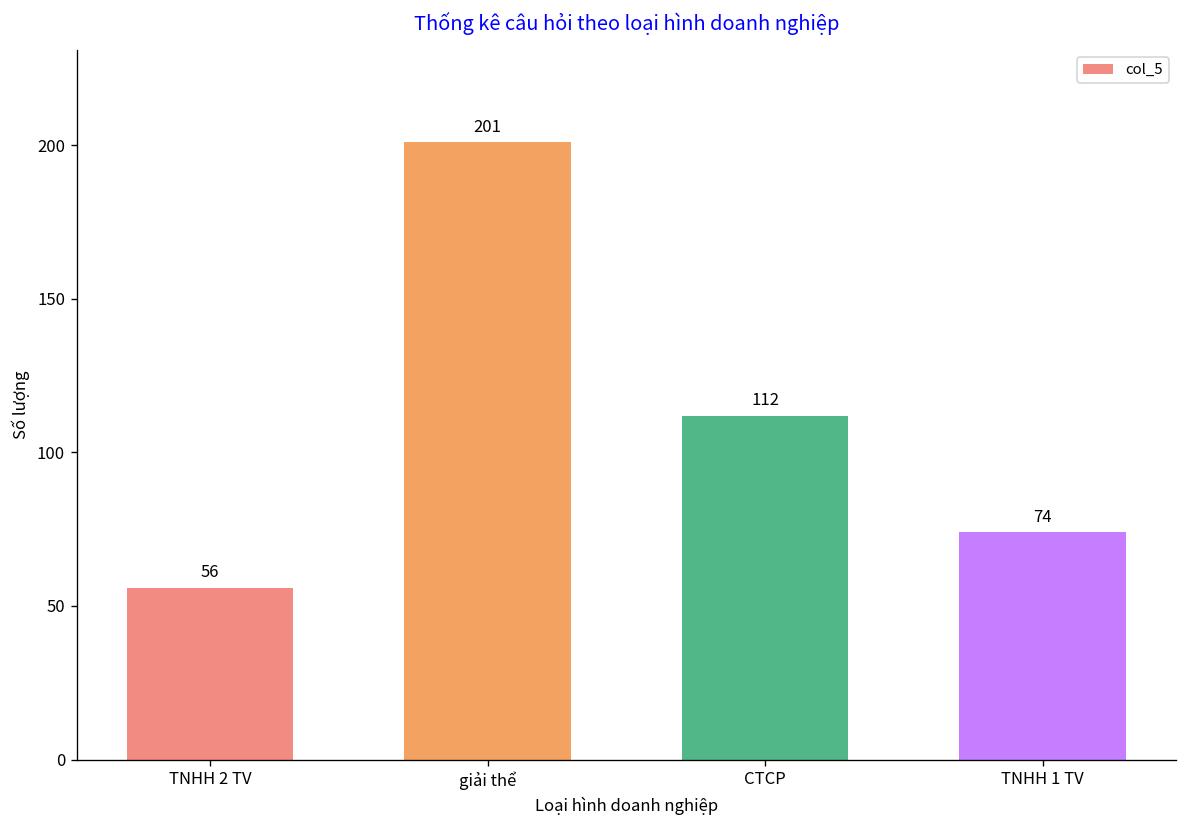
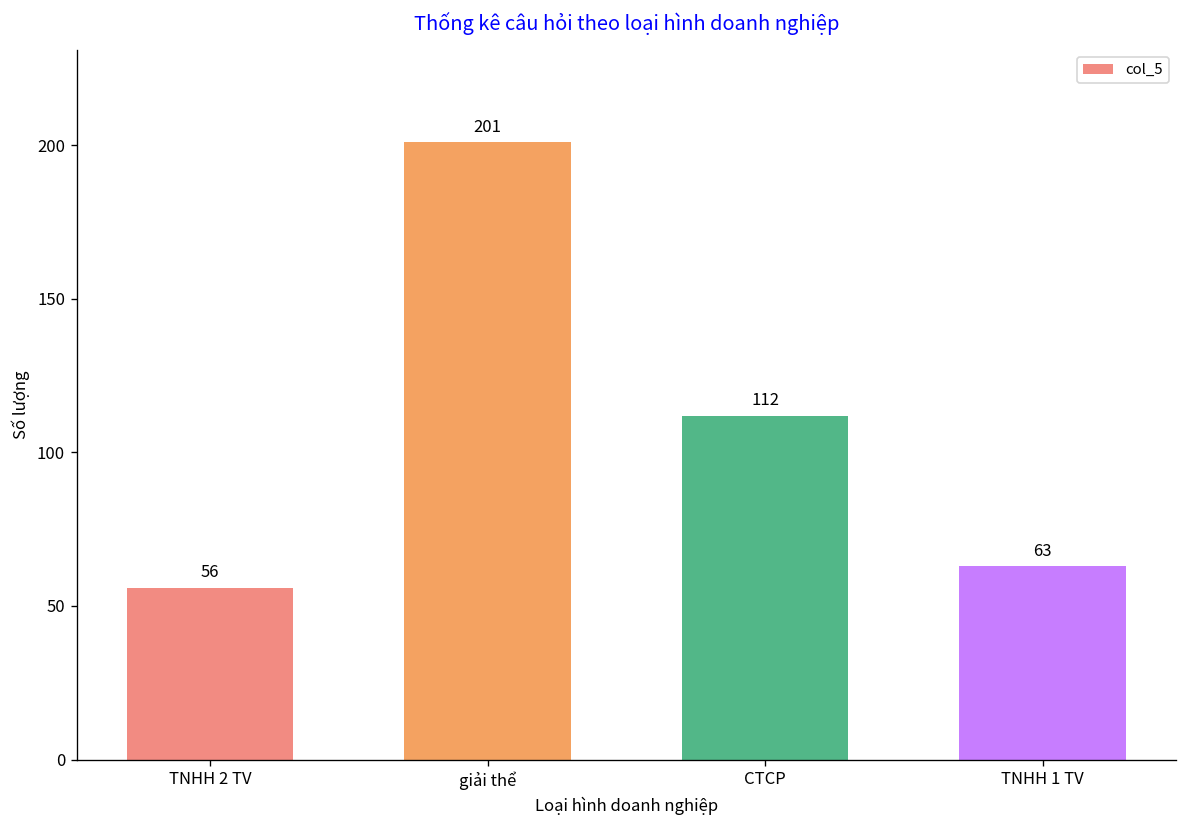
  {
    "TNHH 2 TV": 56,
    "giải thể": 201,
    "CTCP": 112,
-   "TNHH 1 TV": 74
+   "TNHH 1 TV": 63
  }
